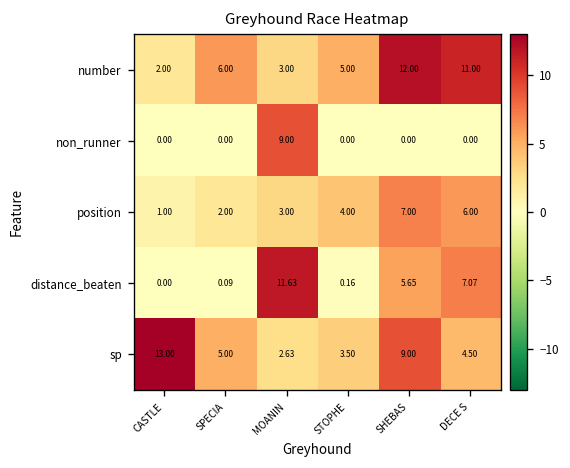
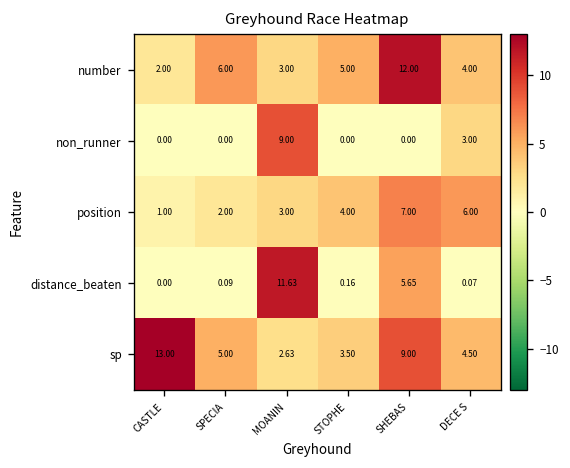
  {
    "number": {
      "CASTLE": 2.00,
      "SPECIA": 6.00,
      "MOANIN": 3.00,
      "STOPHE": 5.00,
      "SHEBAS": 12.00,
-     "DECE S": 11.00
+     "DECE S": 4.00
    },
    "non_runner": {
      "CASTLE": 0.00,
      "SPECIA": 0.00,
      "MOANIN": 9.00,
      "STOPHE": 0.00,
      "SHEBAS": 0.00,
-     "DECE S": 0.00
+     "DECE S": 3.00
    },
    "position": {
      "CASTLE": 1.00,
      "SPECIA": 2.00,
      "MOANIN": 3.00,
      "STOPHE": 4.00,
      "SHEBAS": 7.00,
      "DECE S": 6.00
    },
    "distance_beaten": {
      "CASTLE": 0.00,
      "SPECIA": 0.09,
      "MOANIN": 11.63,
      "STOPHE": 0.16,
      "SHEBAS": 5.65,
-     "DECE S": 7.07
+     "DECE S": 0.07
    },
    "sp": {
      "CASTLE": 13.00,
      "SPECIA": 5.00,
      "MOANIN": 2.63,
      "STOPHE": 3.50,
      "SHEBAS": 9.00,
      "DECE S": 4.50
    }
  }
